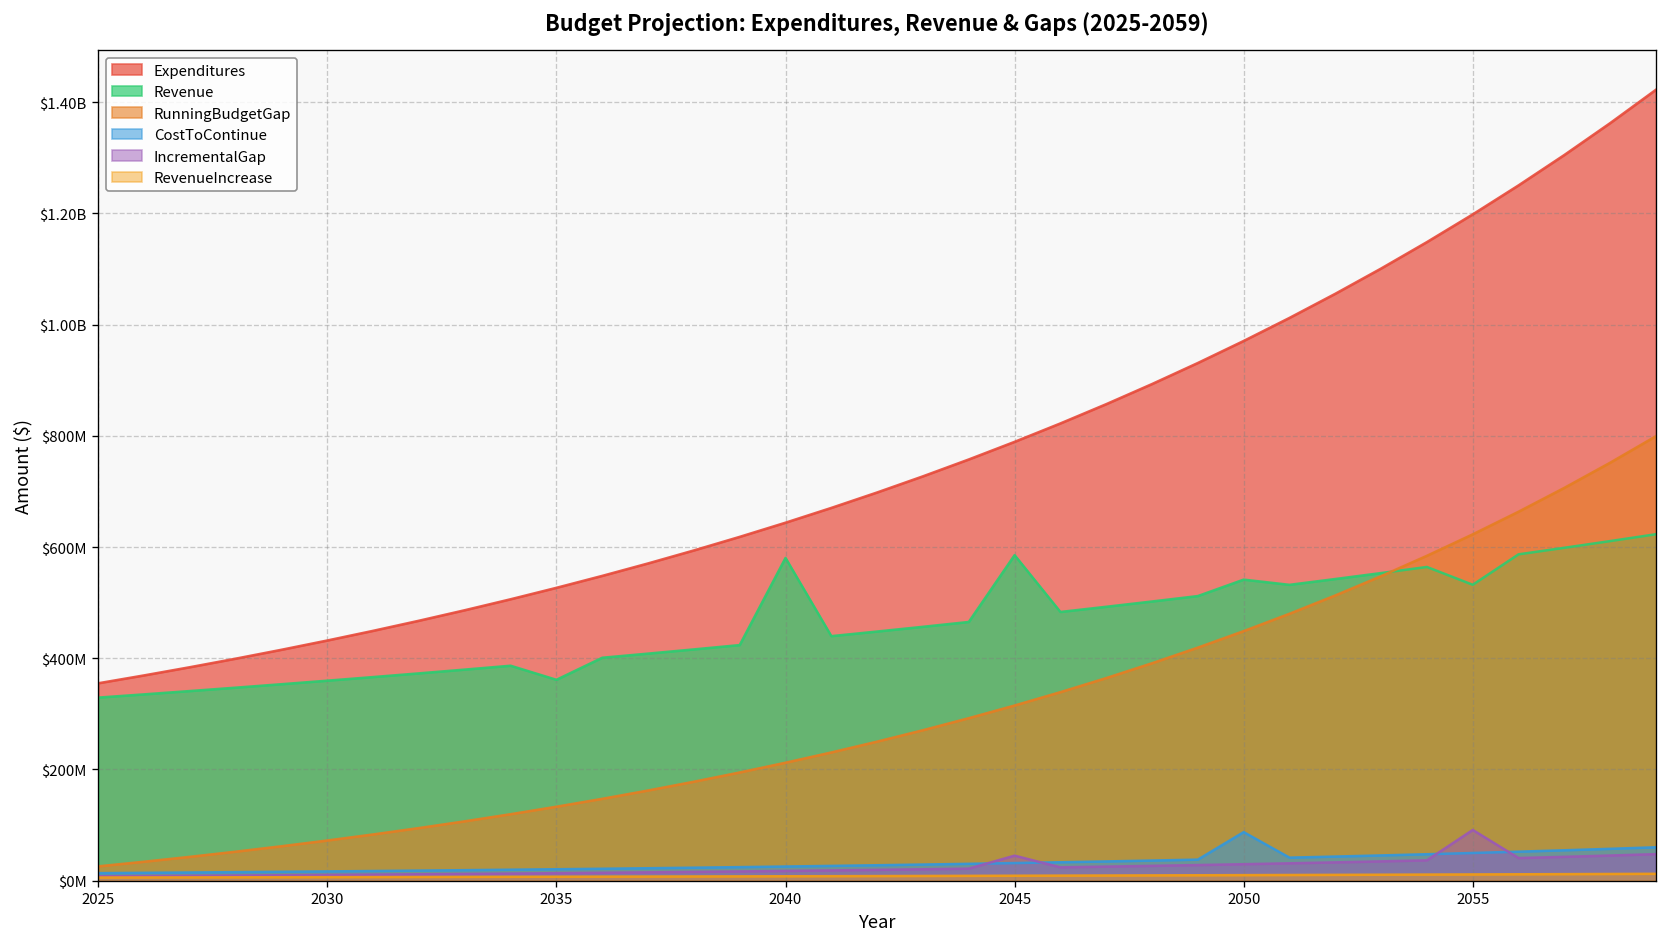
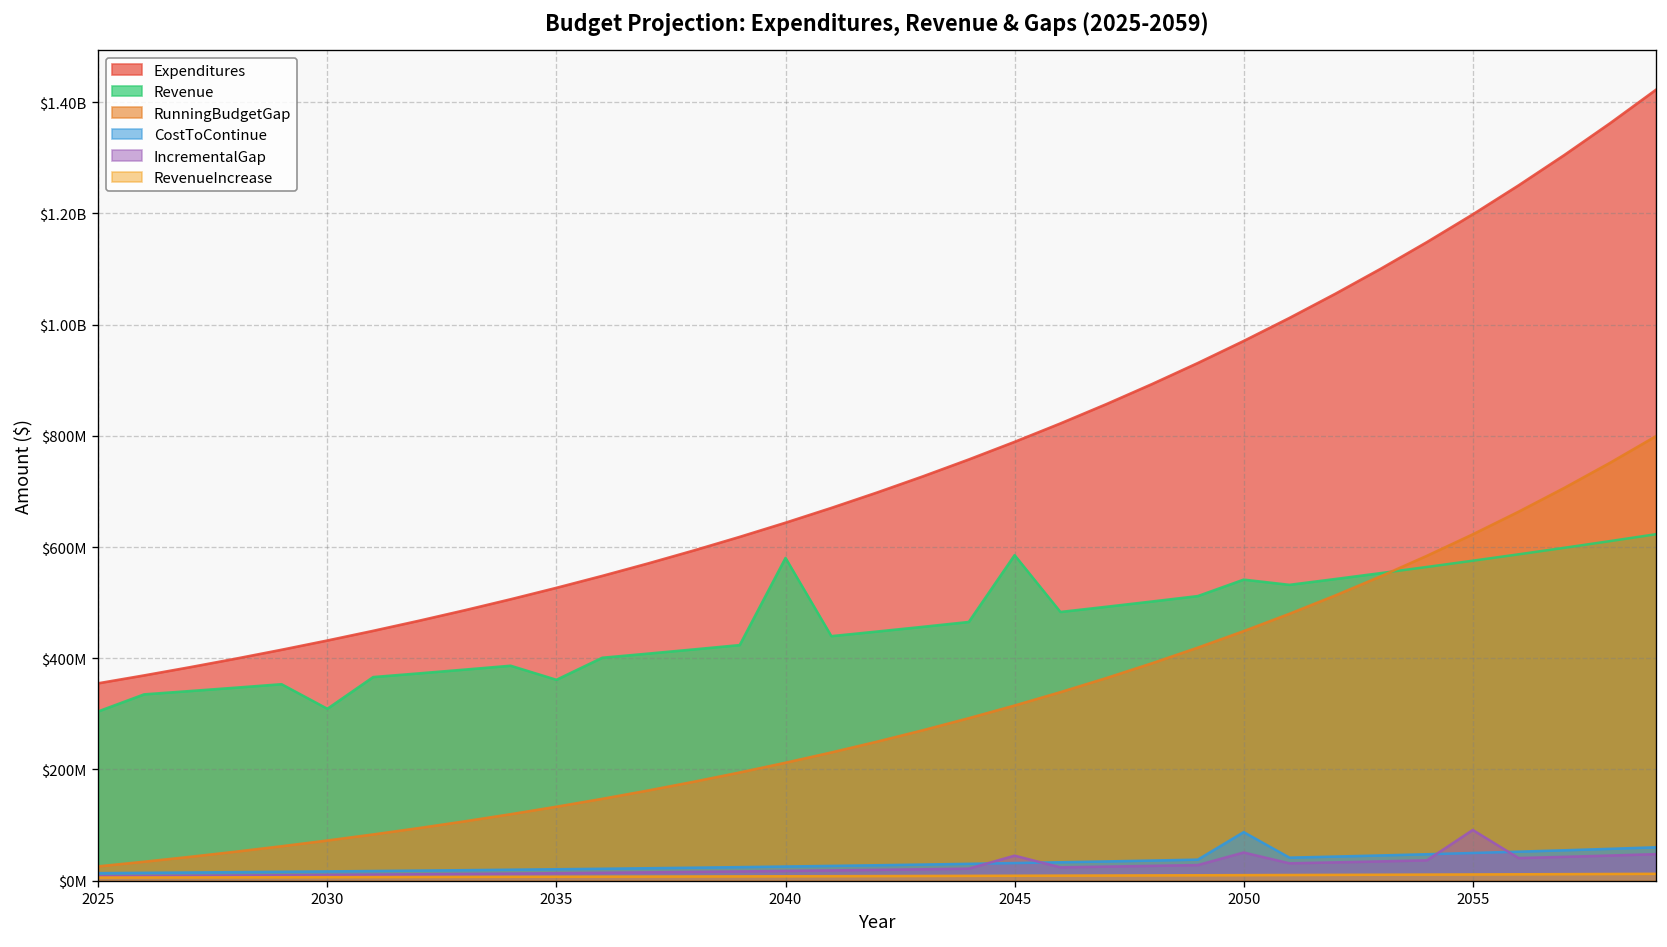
  {
    "Revenue": {
-     "2025": "$330000000",
-     "2030": "$360000000",
+     "2025": "$300000000",
+     "2030": "$310000000",
      "2035": "$360000000",
      "2040": "$580000000",
      "2045": "$590000000",
      "2050": "$540000000",
-     "2055": "$530000000"
+     "2055": "$580000000"
    },
    "CostToContinue": {
      "2025": "$10000000",
      "2030": "$20000000",
      "2035": "$20000000",
      "2040": "$30000000",
      "2045": "$30000000",
      "2050": "$90000000",
      "2055": "$50000000"
    },
    "IncrementalGap": {
      "2035": "$10000000",
      "2040": "$20000000",
      "2045": "$50000000",
-     "2050": "$30000000",
+     "2050": "$50000000",
      "2055": "$90000000"
    }
  }
